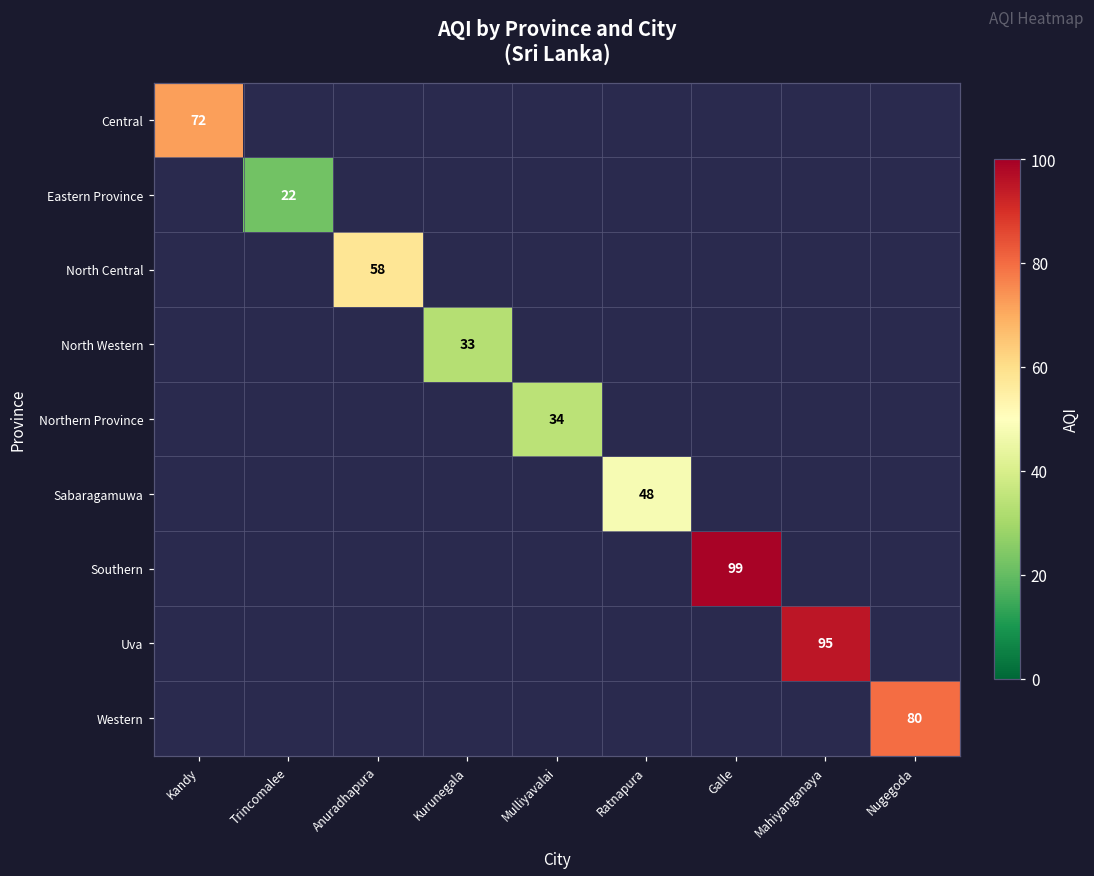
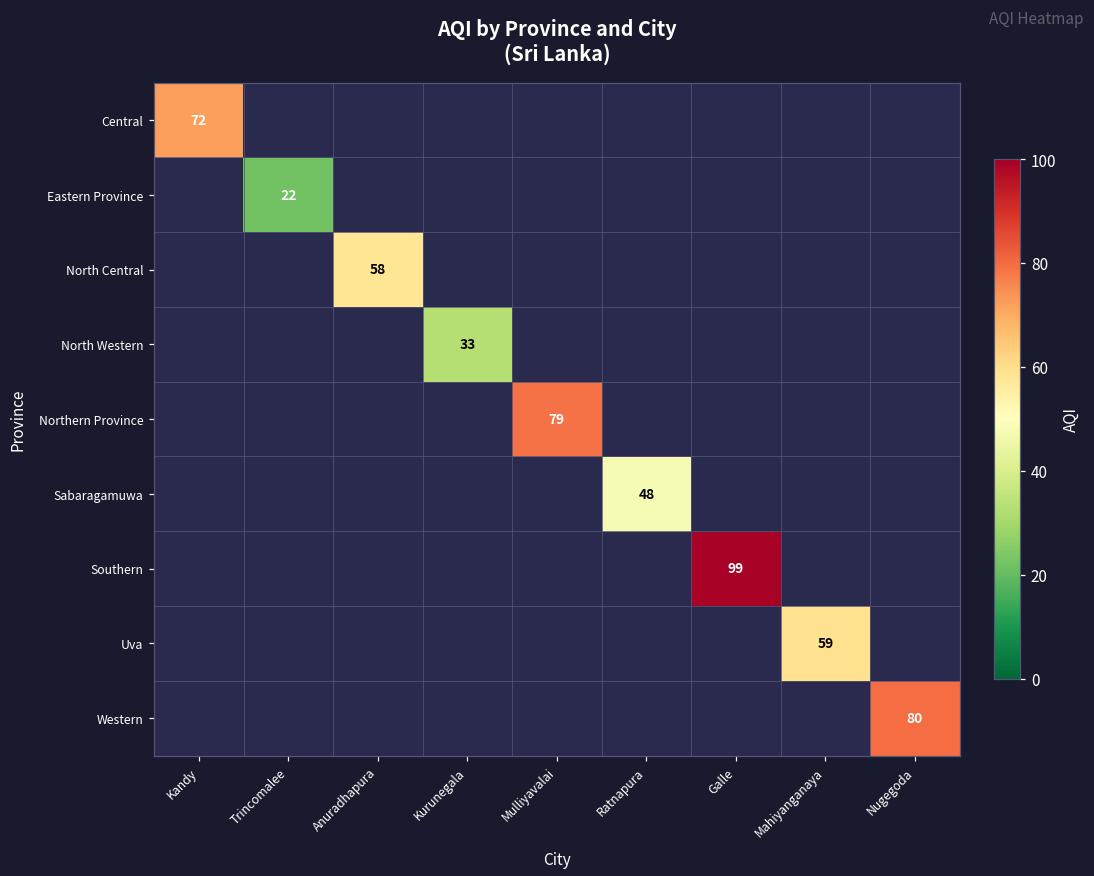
  {
    "Central": {
      "Kandy": 72
    },
    "Eastern Province": {
      "Trincomalee": 22
    },
    "North Central": {
      "Anuradhapura": 58
    },
    "North Western": {
      "Kurunegala": 33
    },
    "Northern Province": {
-     "Mulliyavalai": 34
+     "Mulliyavalai": 79
    },
    "Sabaragamuwa": {
      "Ratnapura": 48
    },
    "Southern": {
      "Galle": 99
    },
    "Uva": {
-     "Mahiyanganaya": 95
+     "Mahiyanganaya": 59
    },
    "Western": {
      "Nugegoda": 80
    }
  }
